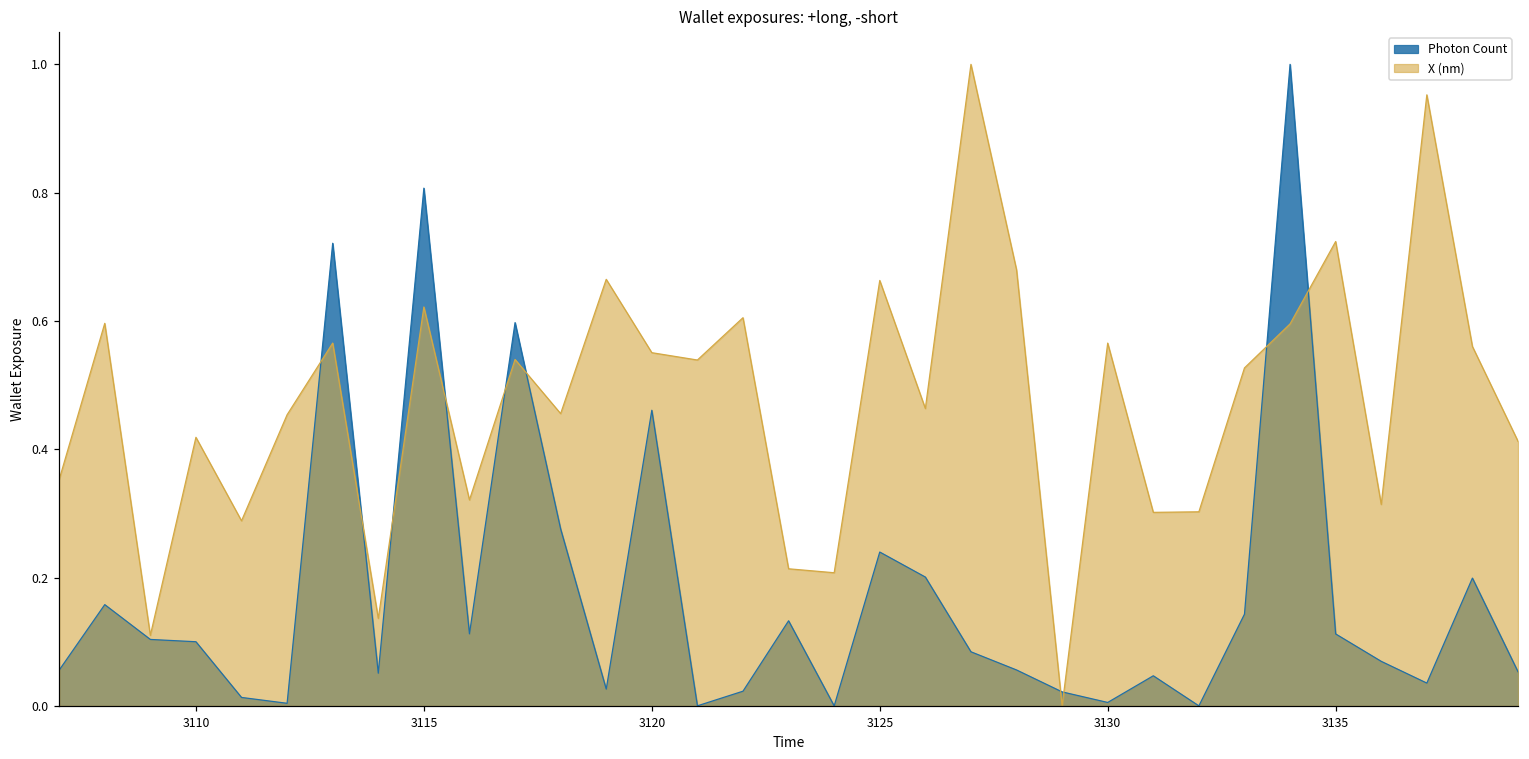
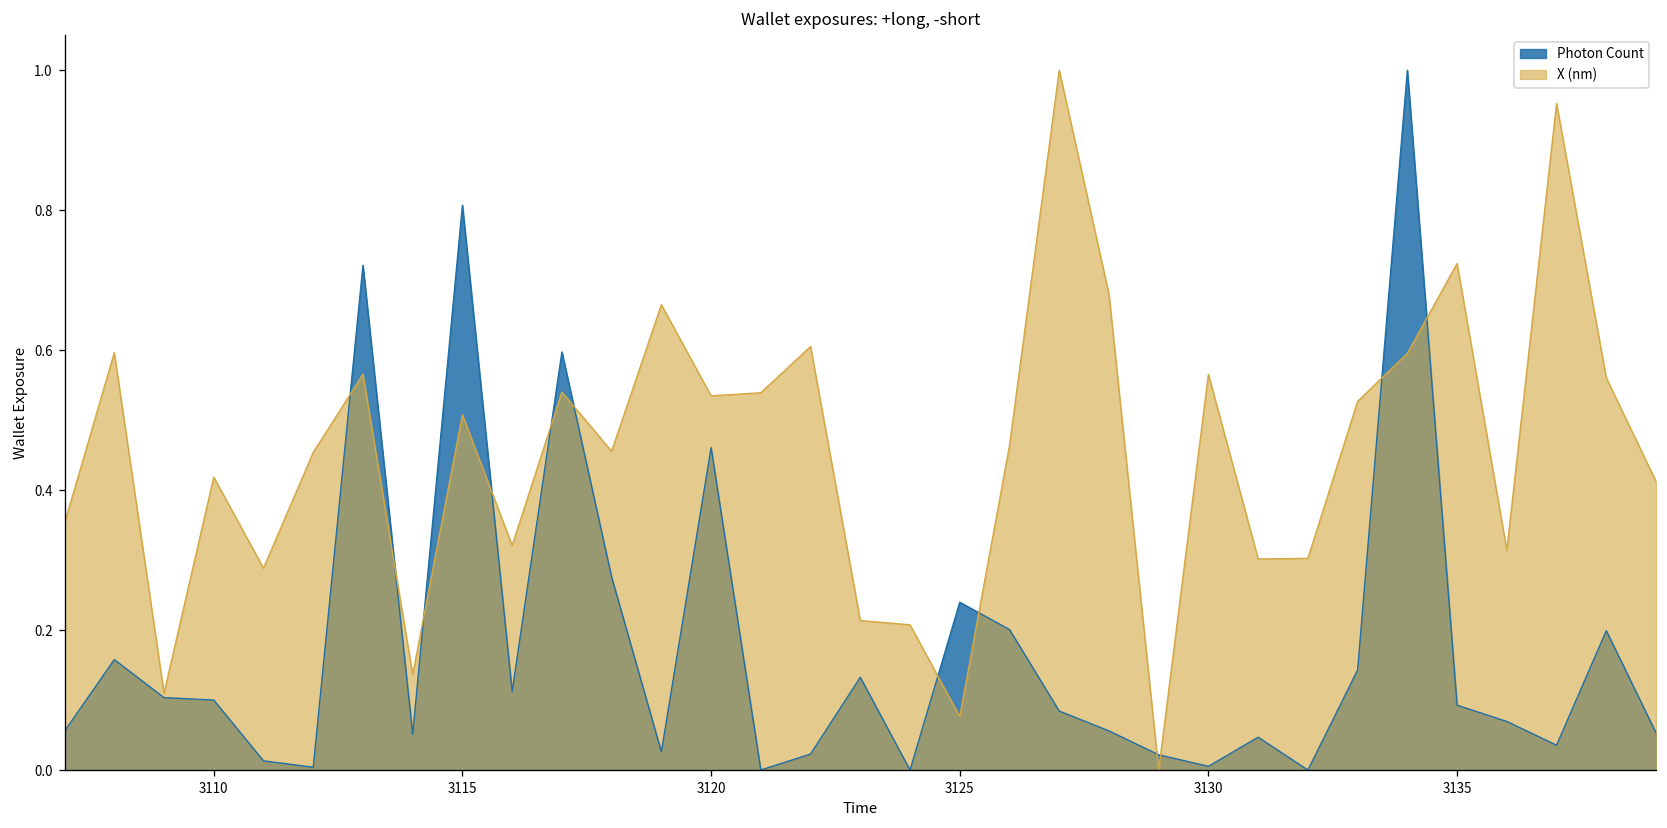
  {
    "Photon Count": {
      "3110": 0.10,
      "3115": 0.81,
      "3120": 0.46,
      "3125": 0.24,
      "3130": 0.01,
-     "3135": 0.11
+     "3135": 0.09
    },
    "X (nm)": {
      "3110": 0.42,
-     "3115": 0.62,
-     "3120": 0.55,
-     "3125": 0.66,
+     "3115": 0.51,
+     "3120": 0.53,
+     "3125": 0.08,
      "3130": 0.57,
      "3135": 0.72
    }
  }
